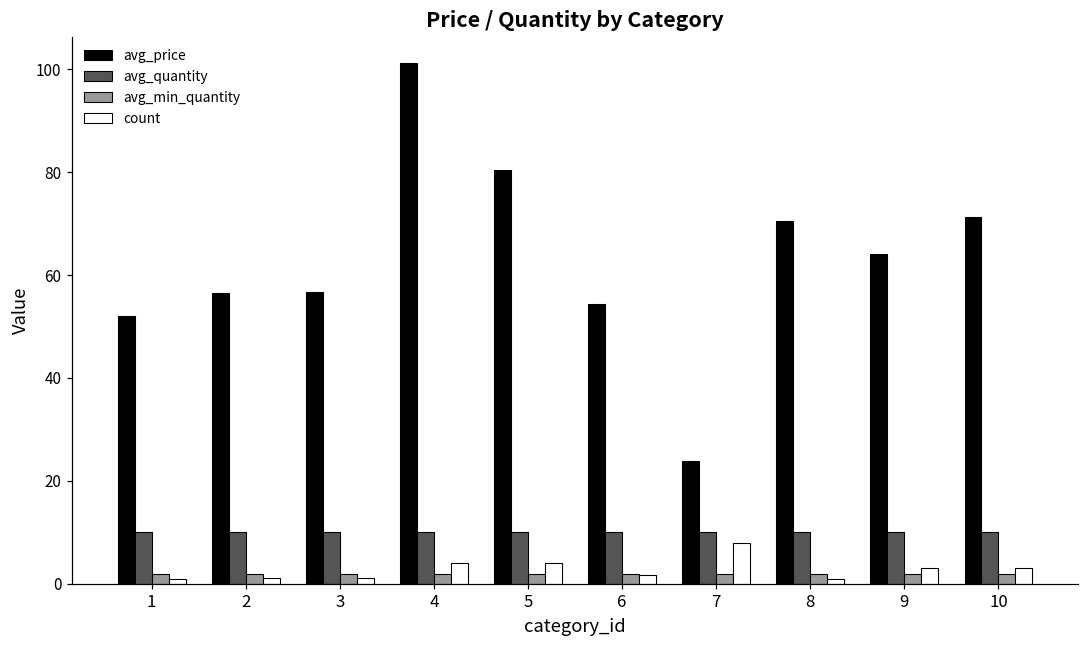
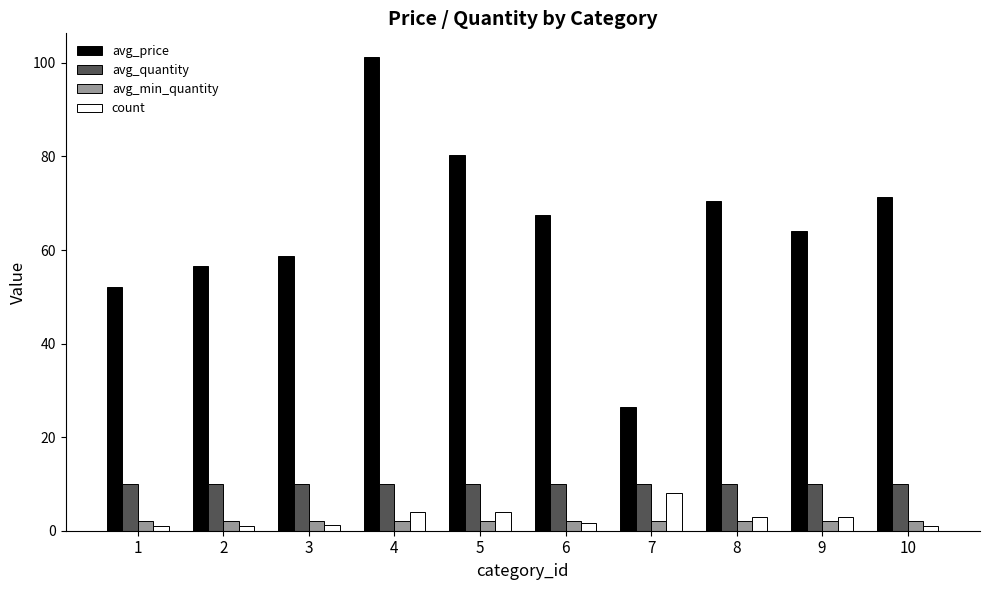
  {
    "avg_price": {
      "1": 52,
      "2": 57,
-     "3": 57,
+     "3": 59,
      "4": 101,
      "5": 80,
-     "6": 54,
-     "7": 24,
+     "6": 68,
+     "7": 27,
      "8": 71,
      "9": 64,
      "10": 71
    },
    "avg_quantity": {
      "1": 10,
      "2": 10,
      "3": 10,
      "4": 10,
      "5": 10,
      "6": 10,
      "7": 10,
      "8": 10,
      "9": 10,
      "10": 10
    },
    "avg_min_quantity": {
      "1": 2,
      "2": 2,
      "3": 2,
      "4": 2,
      "5": 2,
      "6": 2,
      "7": 2,
      "8": 2,
      "9": 2,
      "10": 2
    },
    "count": {
      "1": 1,
      "2": 1,
      "3": 1,
      "4": 4,
      "5": 4,
      "6": 2,
      "7": 8,
-     "8": 1,
+     "8": 3,
      "9": 3,
-     "10": 3
+     "10": 1
    }
  }
